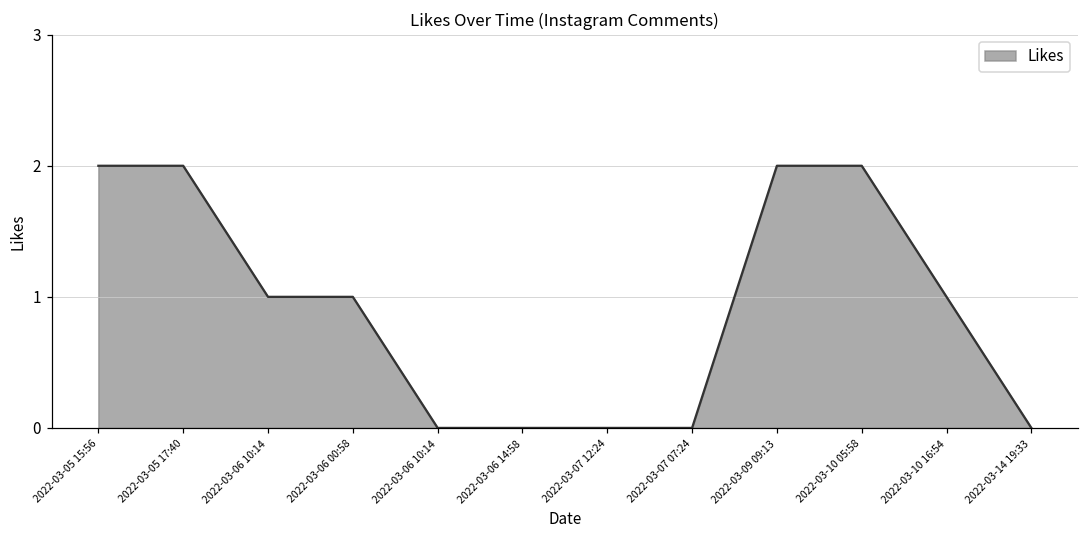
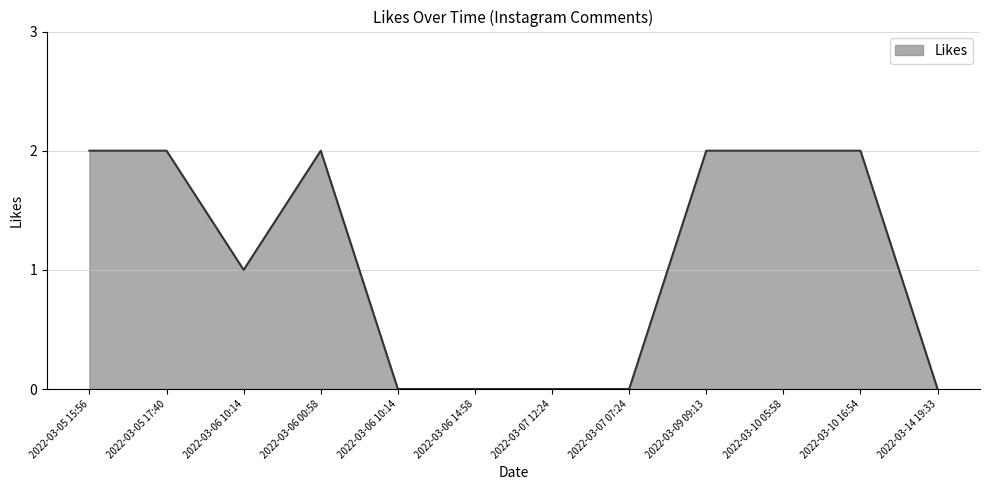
  {
    "2022-03-05 15:56": 2,
    "2022-03-05 17:40": 2,
-   "2022-03-06 00:58": 1,
+   "2022-03-06 00:58": 2,
    "2022-03-06 14:58": 0,
    "2022-03-07 12:24": 0,
    "2022-03-07 07:24": 0,
    "2022-03-09 09:13": 2,
    "2022-03-10 05:58": 2,
-   "2022-03-10 16:54": 1,
+   "2022-03-10 16:54": 2,
    "2022-03-14 19:33": 0
  }
